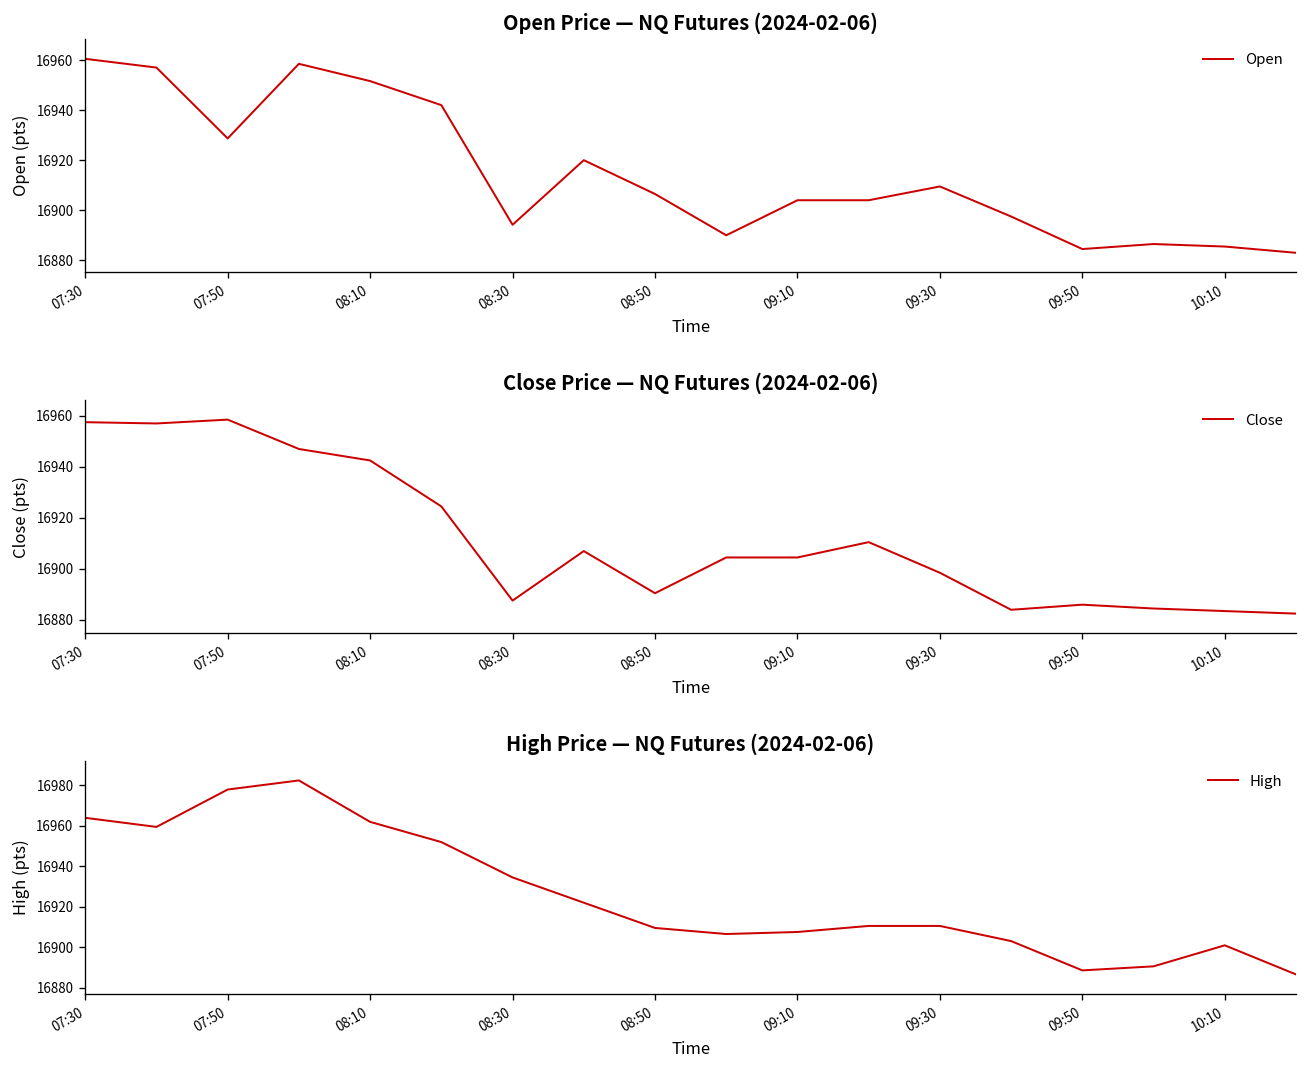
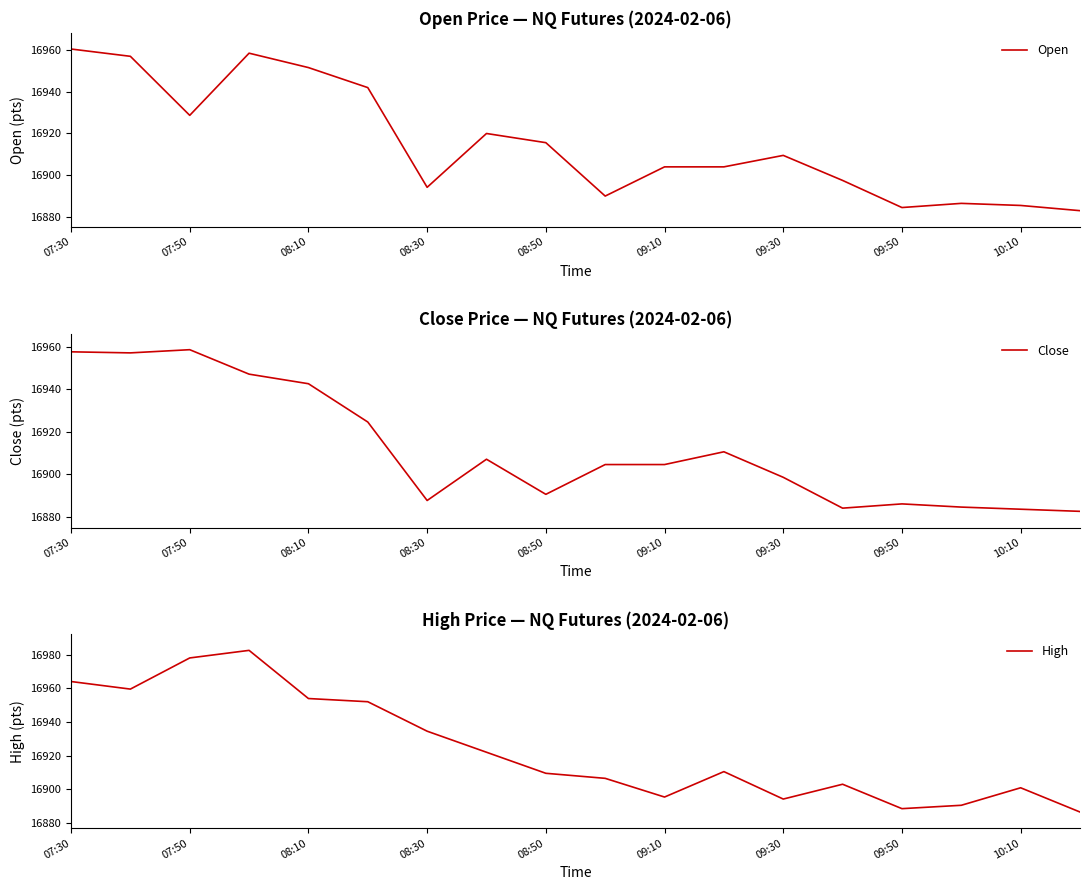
  {
    "Open Price — NQ Futures (2024-02-06)": {
      "07:30": 16961,
      "07:50": 16929,
      "08:10": 16952,
      "08:30": 16894,
-     "08:50": 16907,
+     "08:50": 16916,
      "09:10": 16904,
      "09:30": 16910,
      "09:50": 16885,
      "10:10": 16886
    },
    "Close Price — NQ Futures (2024-02-06)": {
      "07:30": 16958,
      "07:50": 16959,
      "08:10": 16943,
      "08:30": 16888,
      "08:50": 16891,
      "09:10": 16905,
      "09:30": 16899,
      "09:50": 16886,
      "10:10": 16884
    },
    "High Price — NQ Futures (2024-02-06)": {
      "07:30": 16964,
      "07:50": 16978,
-     "08:10": 16962,
+     "08:10": 16954,
      "08:30": 16935,
      "08:50": 16910,
-     "09:10": 16908,
-     "09:30": 16911,
+     "09:10": 16895,
+     "09:30": 16894,
      "09:50": 16889,
      "10:10": 16901
    }
  }
